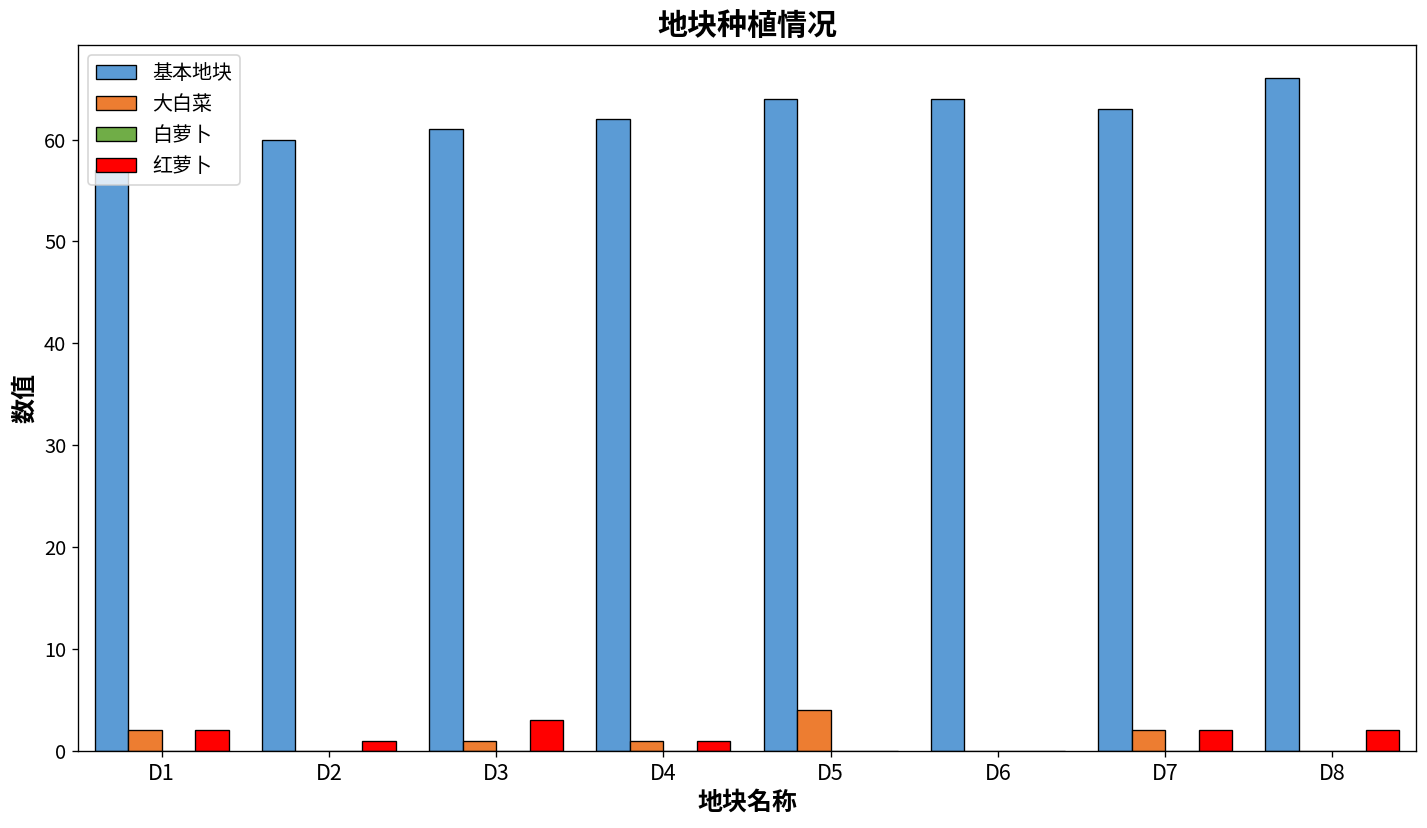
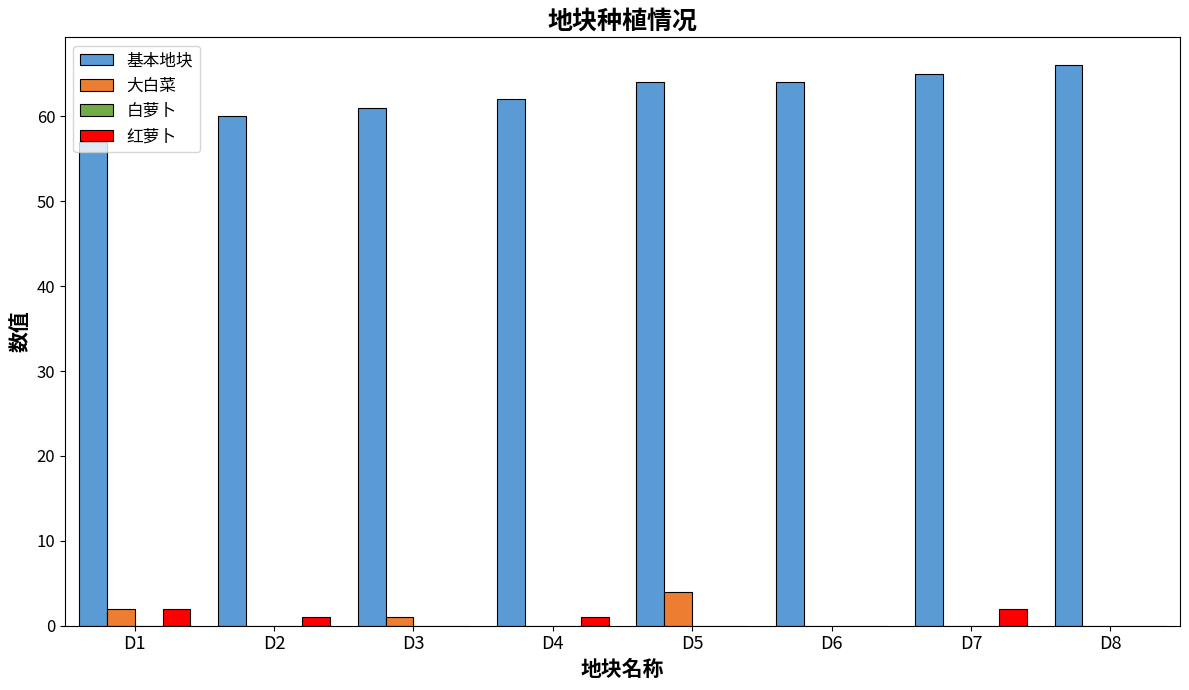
  {
    "基本地块": {
      "D2": 60,
      "D3": 61,
      "D4": 62,
      "D5": 64,
      "D6": 64,
-     "D7": 63,
+     "D7": 65,
      "D8": 66
    },
    "大白菜": {
      "D1": 2,
      "D2": 0,
      "D3": 1,
-     "D4": 1,
+     "D4": 0,
      "D5": 4,
      "D6": 0,
-     "D7": 2,
+     "D7": 0,
      "D8": 0
    },
    "白萝卜": {
      "D1": 0,
      "D2": 0,
      "D3": 0,
      "D4": 0,
      "D5": 0,
      "D6": 0,
      "D7": 0,
      "D8": 0
    },
    "红萝卜": {
      "D1": 2,
      "D2": 1,
-     "D3": 3,
+     "D3": 0,
      "D4": 1,
      "D5": 0,
      "D6": 0,
      "D7": 2,
-     "D8": 2
+     "D8": 0
    }
  }
